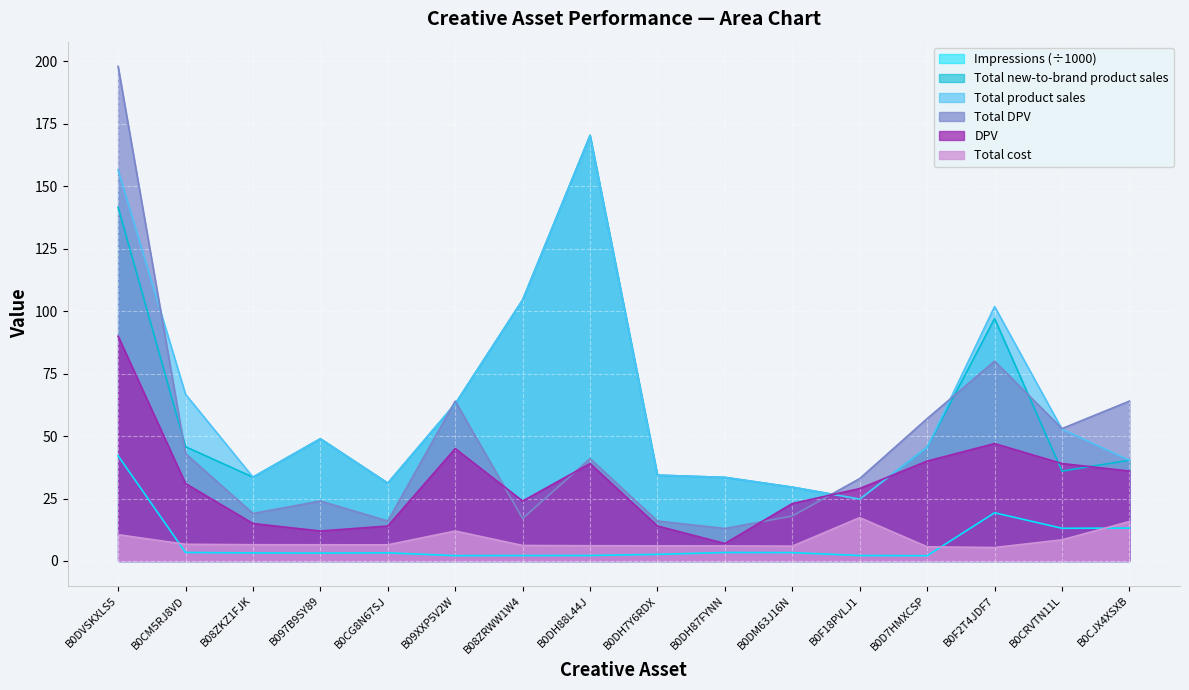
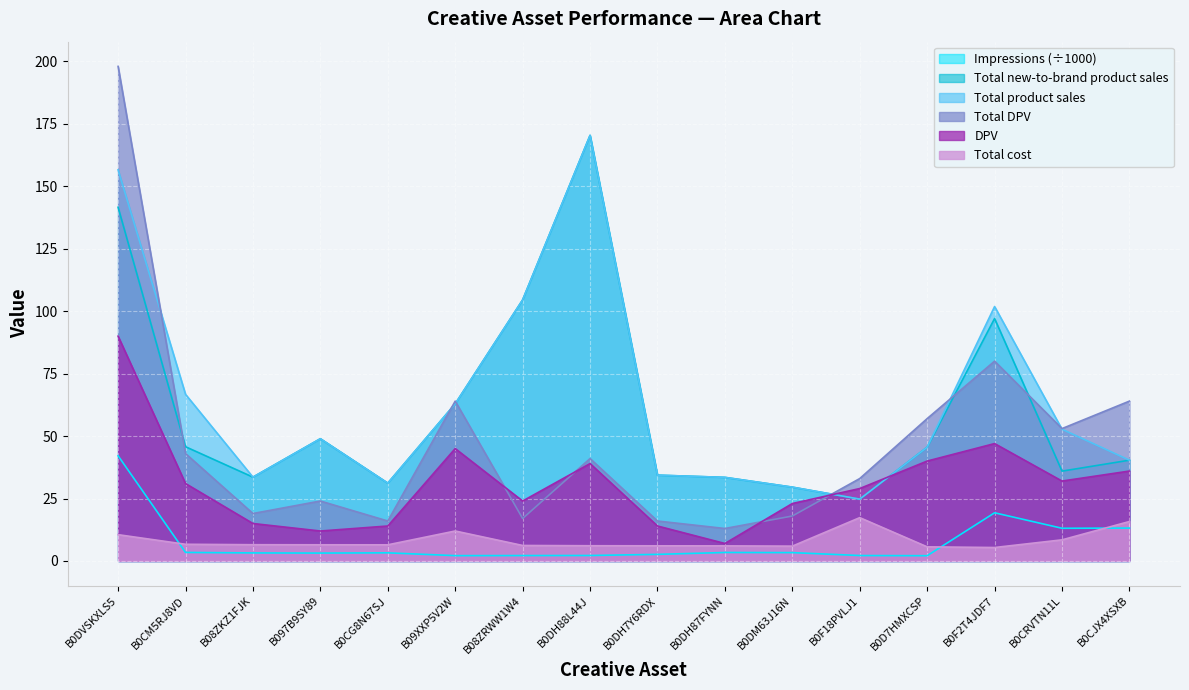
  {
    "Total DPV": {
      "B0DVSKXLS5": 198,
      "B0CM5RJ8VD": 43,
      "B08ZKZ1FJK": 19,
      "B097B9SY89": 24,
      "B0CG8N67SJ": 16,
      "B09XXP5V2W": 64,
      "B08ZRWW1W4": 17,
      "B0DH88L44J": 41,
      "B0DH7Y6RDX": 16,
      "B0DH87FYNN": 13,
      "B0DM63J16N": 18,
      "B0F18PVLJ1": 33,
      "B0D7HMXCSP": 57,
      "B0F2T4JDF7": 80,
      "B0CJX4XSXB": 64
    },
    "DPV": {
      "B0DVSKXLS5": 90,
      "B0CM5RJ8VD": 31,
      "B08ZKZ1FJK": 15,
      "B097B9SY89": 12,
      "B0CG8N67SJ": 14,
      "B09XXP5V2W": 45,
      "B08ZRWW1W4": 24,
      "B0DH88L44J": 39,
      "B0DH7Y6RDX": 14,
      "B0DM63J16N": 23,
      "B0F18PVLJ1": 29,
      "B0D7HMXCSP": 40,
      "B0F2T4JDF7": 47,
-     "B0CRVTN11L": 39,
+     "B0CRVTN11L": 32,
      "B0CJX4XSXB": 36
    },
    "Total cost": {
      "B0DVSKXLS5": 11,
      "B0CM5RJ8VD": 7,
      "B08ZKZ1FJK": 7,
      "B097B9SY89": 6,
      "B0CG8N67SJ": 6,
      "B09XXP5V2W": 12,
      "B08ZRWW1W4": 6,
      "B0DH88L44J": 6,
      "B0DH7Y6RDX": 6,
      "B0DM63J16N": 6,
      "B0F18PVLJ1": 17,
      "B0D7HMXCSP": 6,
      "B0F2T4JDF7": 5,
      "B0CRVTN11L": 8,
      "B0CJX4XSXB": 16
    }
  }
